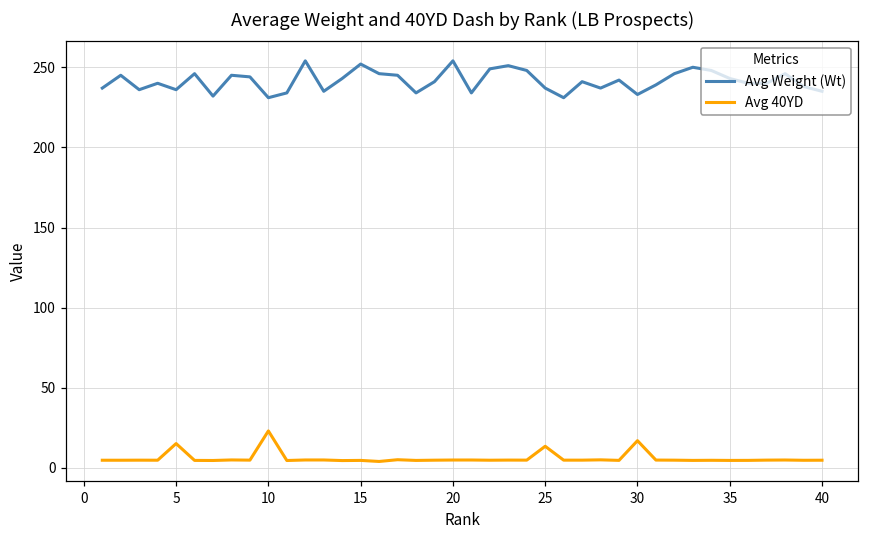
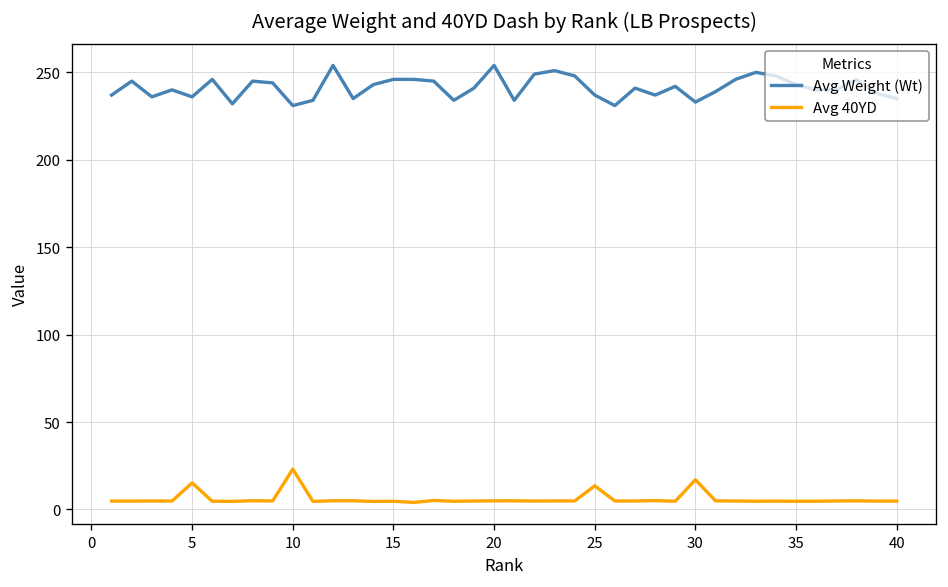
  {
    "Avg Weight (Wt)": {
      "5": 236,
      "10": 231,
-     "15": 252,
+     "15": 246,
      "20": 254,
      "25": 237,
      "30": 233
    },
    "Avg 40YD": {
      "5": 15,
      "10": 23,
      "15": 5,
      "20": 5,
      "25": 13,
      "30": 17,
      "35": 5,
      "40": 5
    }
  }
